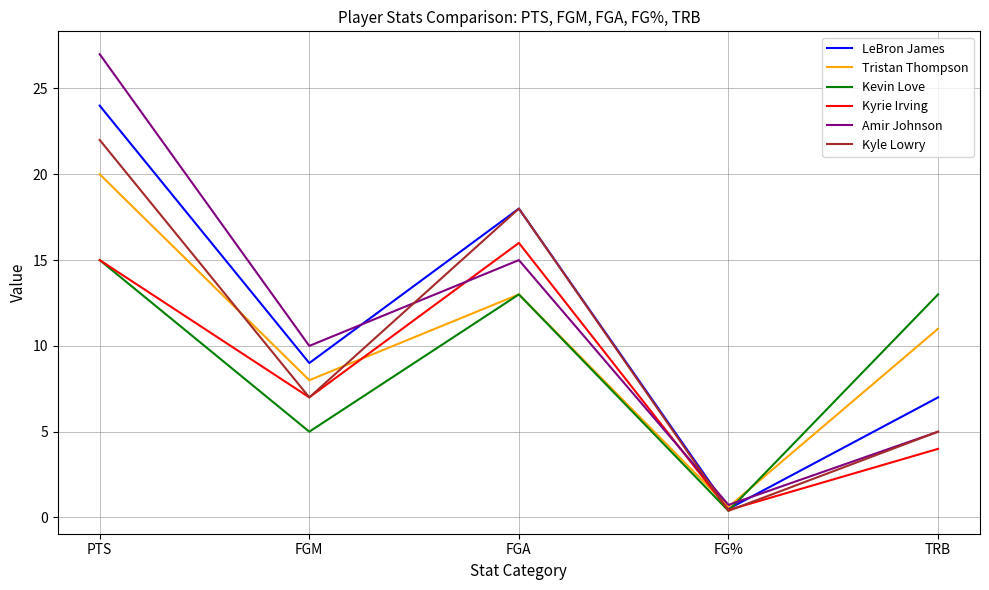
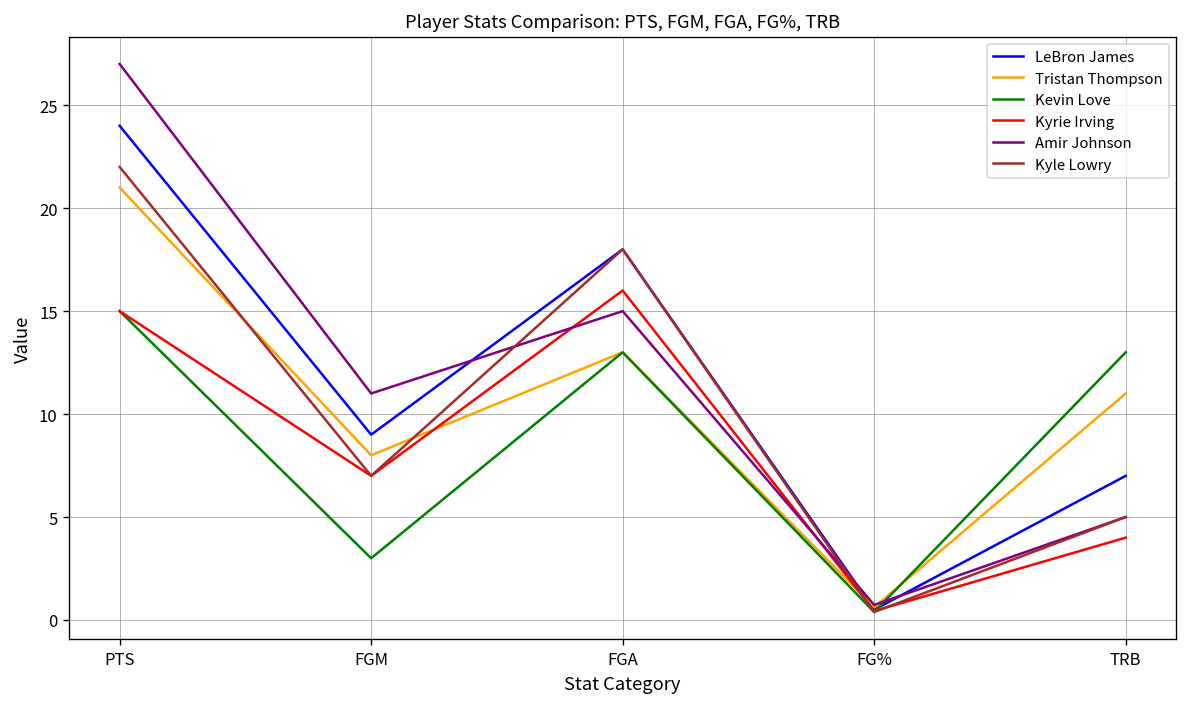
  {
    "LeBron James": {
      "PTS": 24,
      "FGM": 9,
      "TRB": 7
    },
    "Tristan Thompson": {
-     "PTS": 20,
+     "PTS": 21,
      "FGM": 8,
      "TRB": 11
    },
    "Kevin Love": {
-     "FGM": 5,
+     "FGM": 3,
      "TRB": 13
    },
    "Kyrie Irving": {
      "FGA": 16,
      "TRB": 4
    },
    "Amir Johnson": {
      "PTS": 27,
-     "FGM": 10,
+     "FGM": 11,
      "FGA": 15
    },
    "Kyle Lowry": {
      "PTS": 22
    }
  }
